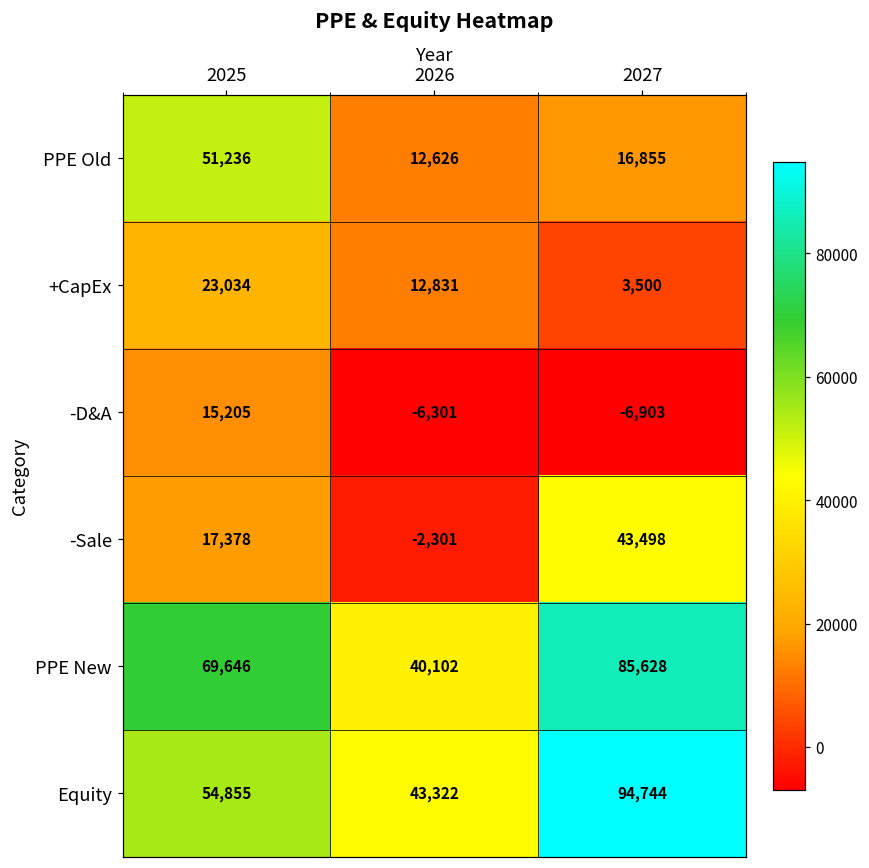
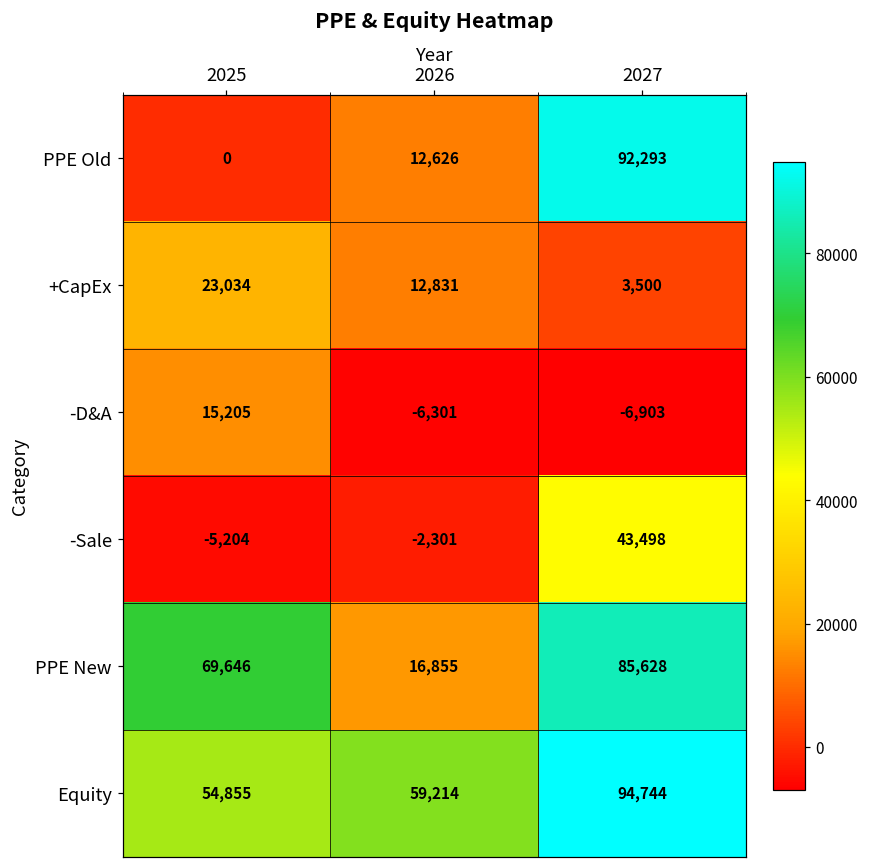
  {
    "PPE Old": {
-     "2025": "51,236",
+     "2025": "0",
      "2026": "12,626",
-     "2027": "16,855"
+     "2027": "92,293"
    },
    "+CapEx": {
      "2025": "23,034",
      "2026": "12,831",
      "2027": "3,500"
    },
    "-D&A": {
      "2025": "15,205",
      "2026": "-6,301",
      "2027": "-6,903"
    },
    "-Sale": {
-     "2025": "17,378",
+     "2025": "-5,204",
      "2026": "-2,301",
      "2027": "43,498"
    },
    "PPE New": {
      "2025": "69,646",
-     "2026": "40,102",
+     "2026": "16,855",
      "2027": "85,628"
    },
    "Equity": {
      "2025": "54,855",
-     "2026": "43,322",
+     "2026": "59,214",
      "2027": "94,744"
    }
  }
